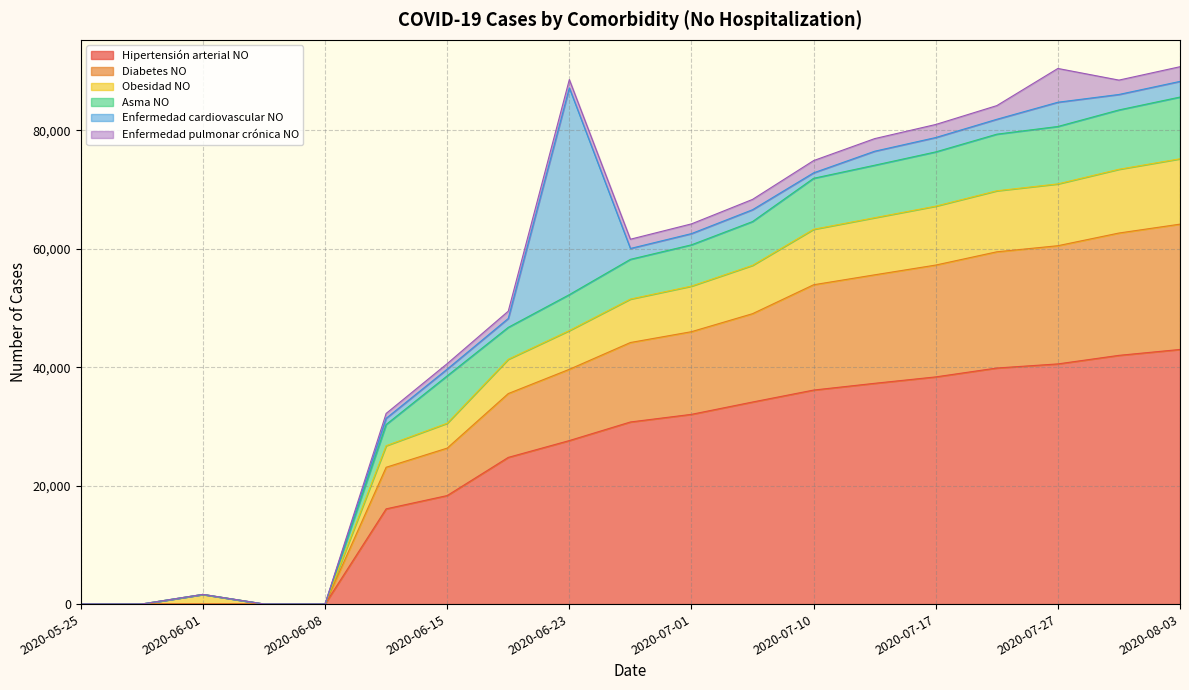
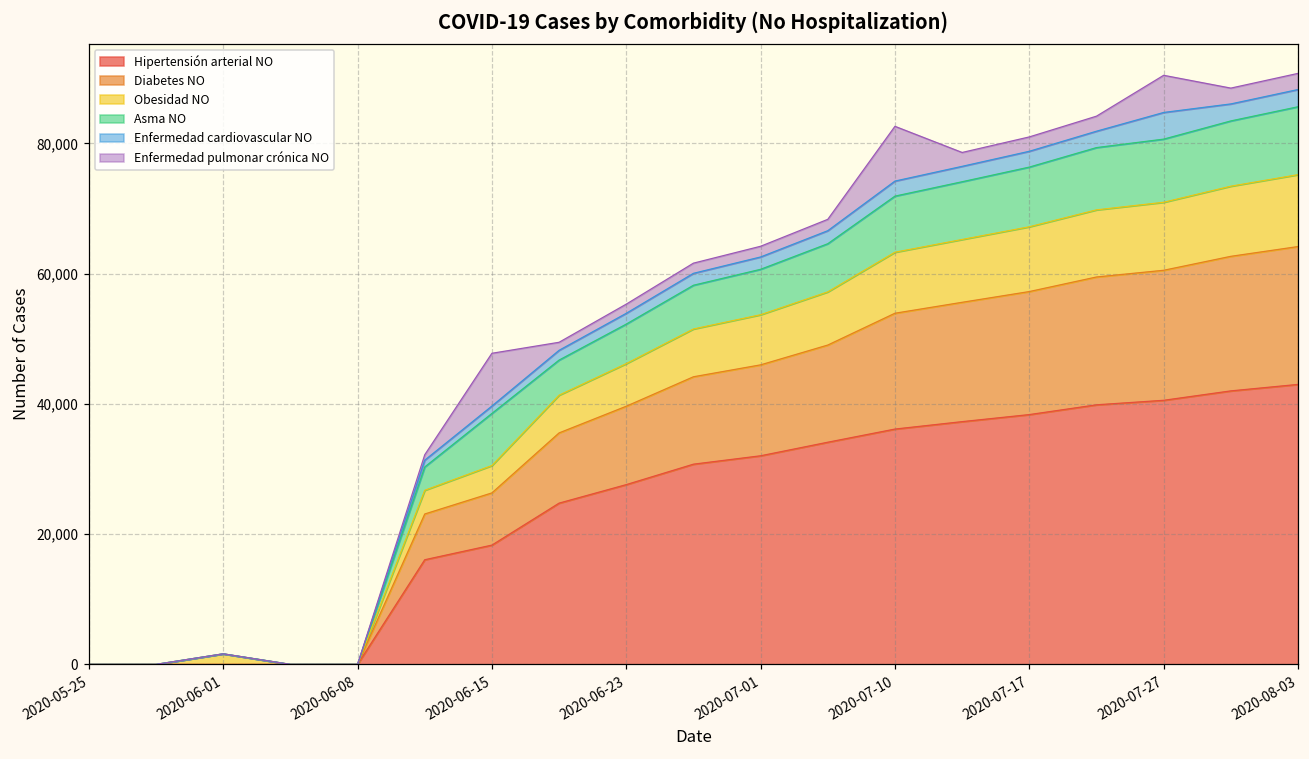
  {
    "Obesidad NO": {
      "2020-06-15": "4,000",
      "2020-06-23": "7,000",
      "2020-07-01": "8,000",
      "2020-07-10": "9,000",
      "2020-07-17": "10,000",
      "2020-07-27": "10,000",
      "2020-08-03": "11,000"
    },
    "Asma NO": {
      "2020-06-15": "8,000",
      "2020-06-23": "6,000",
      "2020-07-01": "7,000",
      "2020-07-10": "9,000",
      "2020-07-17": "9,000",
      "2020-07-27": "10,000",
      "2020-08-03": "10,000"
    },
    "Enfermedad cardiovascular NO": {
      "2020-06-15": "1,000",
-     "2020-06-23": "35,000",
+     "2020-06-23": "2,000",
      "2020-07-01": "2,000",
-     "2020-07-10": "1,000",
+     "2020-07-10": "2,000",
      "2020-07-17": "2,000",
      "2020-07-27": "4,000",
      "2020-08-03": "3,000"
    },
    "Enfermedad pulmonar crónica NO": {
-     "2020-06-15": "1,000",
+     "2020-06-15": "8,000",
      "2020-06-23": "1,000",
      "2020-07-01": "2,000",
-     "2020-07-10": "2,000",
+     "2020-07-10": "8,000",
      "2020-07-17": "2,000",
      "2020-07-27": "6,000",
      "2020-08-03": "2,000"
    }
  }
